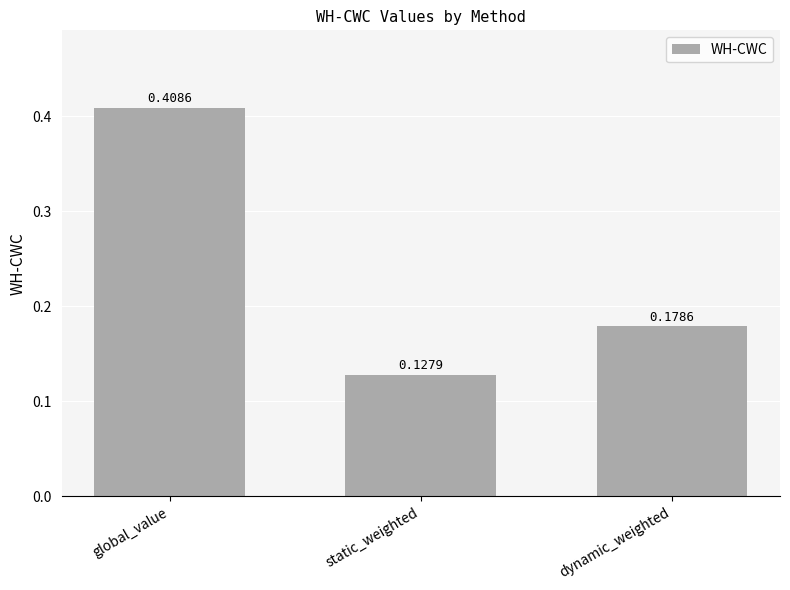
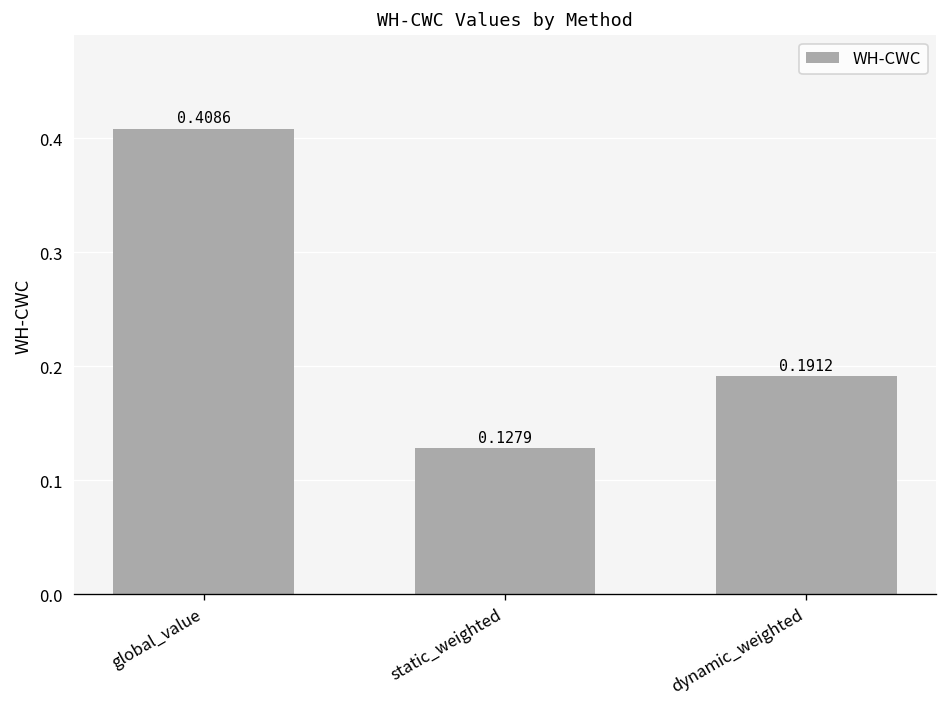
  {
    "global_value": 0.4086,
    "static_weighted": 0.1279,
-   "dynamic_weighted": 0.1786
+   "dynamic_weighted": 0.1912
  }
